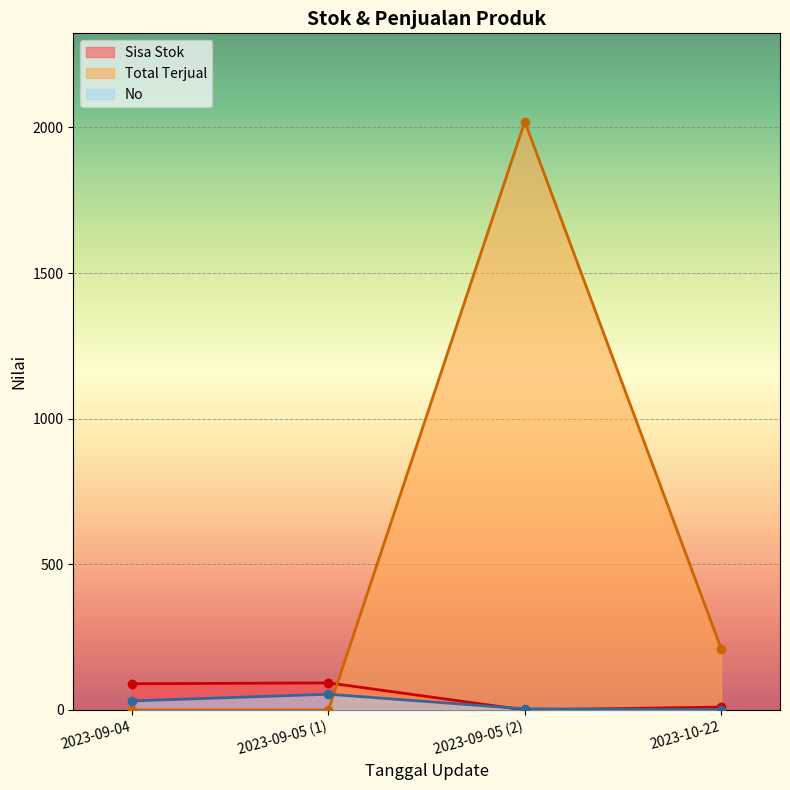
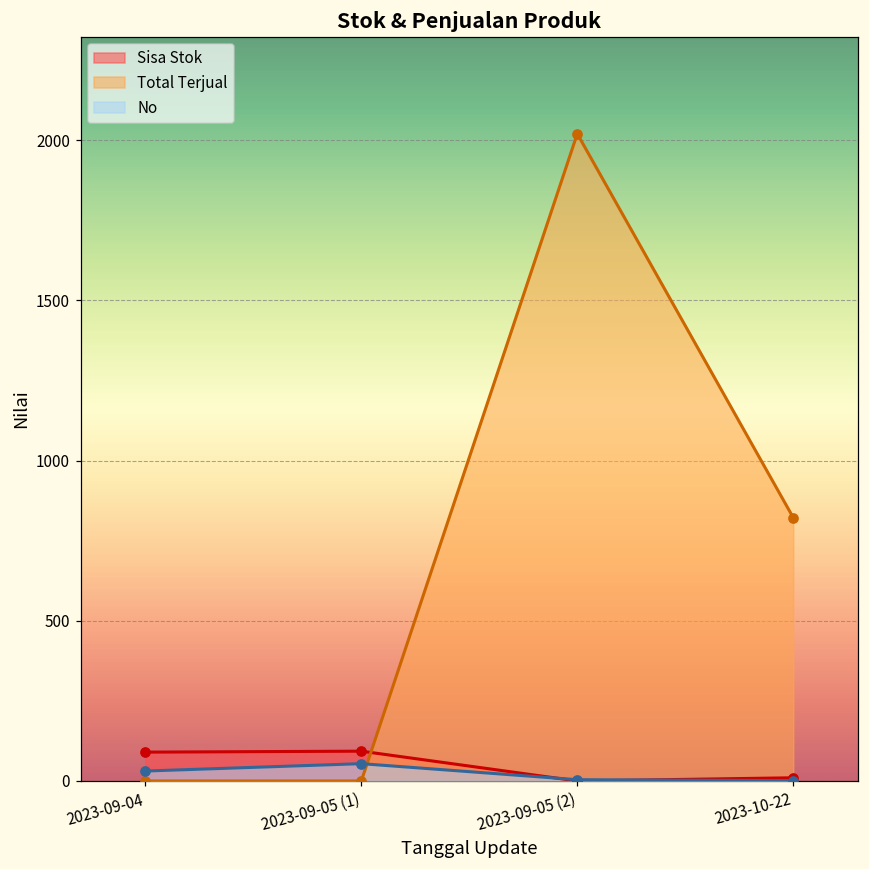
  {
    "Sisa Stok": {
      "2023-09-04": 90,
      "2023-09-05 (1)": 90,
      "2023-10-22": 10
    },
    "Total Terjual": {
      "2023-09-04": 0,
      "2023-09-05 (1)": 0,
      "2023-09-05 (2)": 2020,
-     "2023-10-22": 210
+     "2023-10-22": 820
    },
    "No": {
      "2023-09-04": 30,
      "2023-09-05 (1)": 50,
      "2023-10-22": 0
    }
  }
